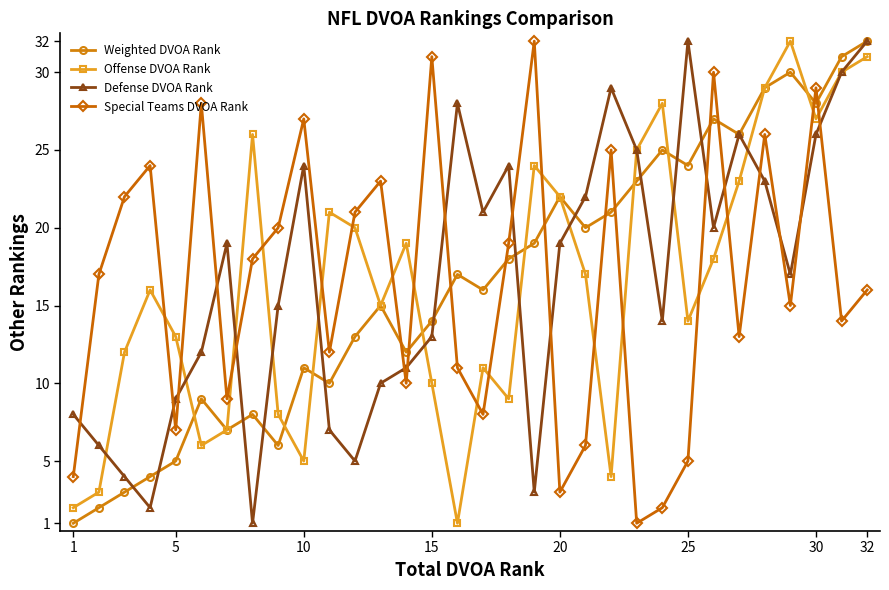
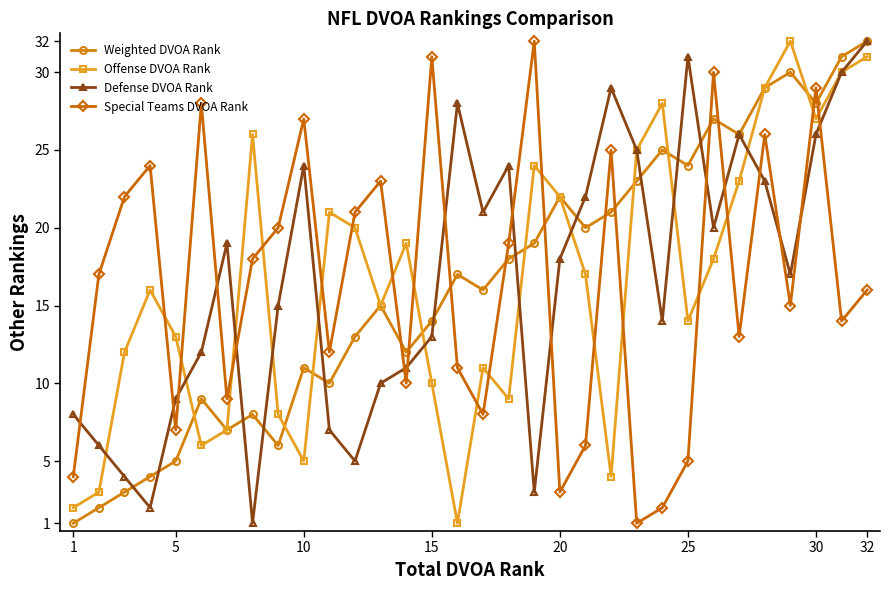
  {
    "Defense DVOA Rank": {
      "1": 8,
      "5": 9,
      "10": 24,
      "15": 13,
-     "20": 19,
-     "25": 32,
+     "20": 18,
+     "25": 31,
      "30": 26
    }
  }
